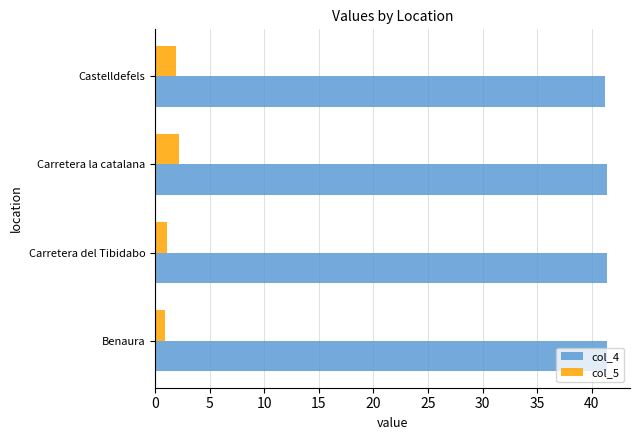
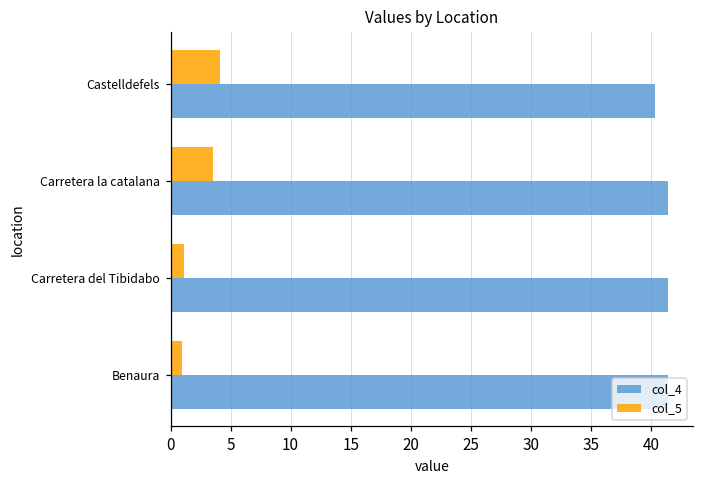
  {
    "col_4": {
-     "Castelldefels": 41.3,
+     "Castelldefels": 40.4,
      "Carretera la catalana": 41.4,
      "Carretera del Tibidabo": 41.4
    },
    "col_5": {
-     "Castelldefels": 2.0,
-     "Carretera la catalana": 2.2,
+     "Castelldefels": 4.1,
+     "Carretera la catalana": 3.5,
      "Carretera del Tibidabo": 1.1,
      "Benaura": 0.9
    }
  }
